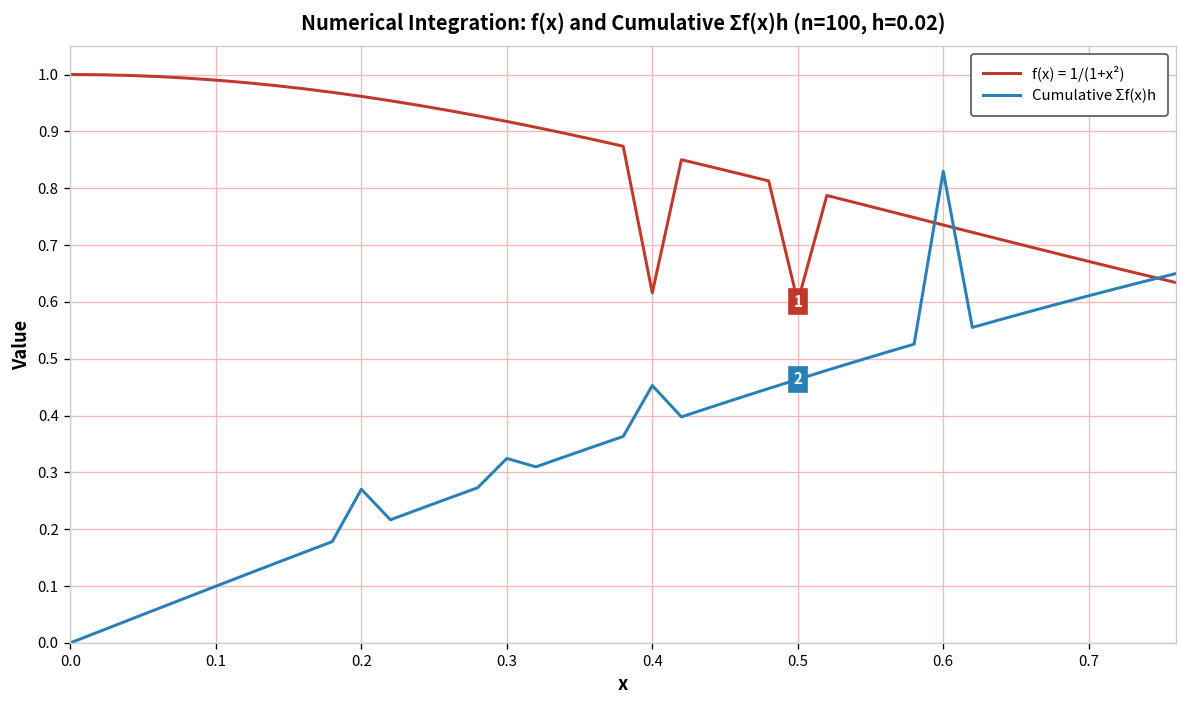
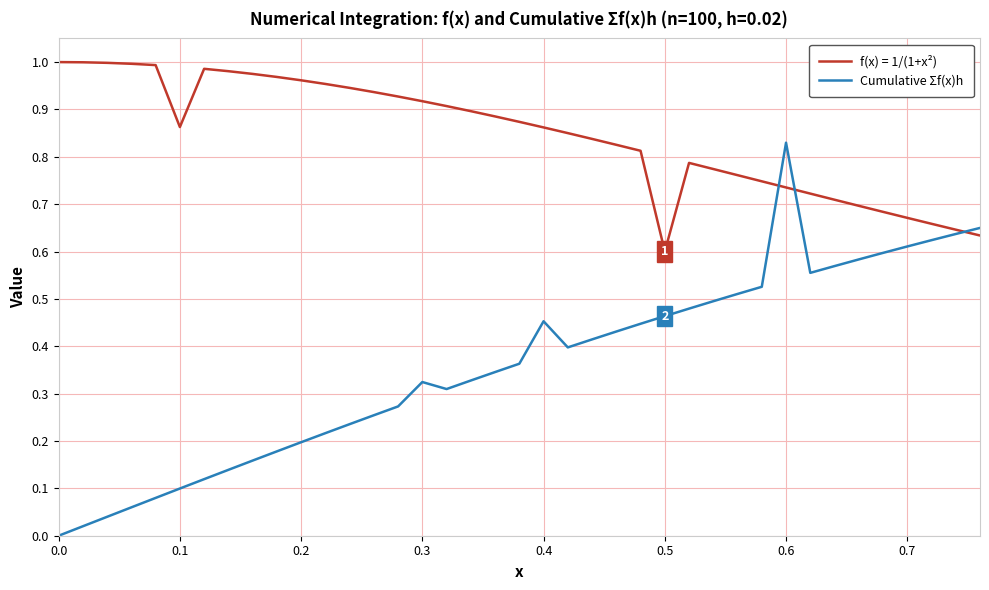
  {
    "f(x) = 1/(1+x²)": {
      "0.0": 1.00,
-     "0.1": 0.99,
+     "0.1": 0.86,
      "0.2": 0.96,
      "0.3": 0.92,
-     "0.4": 0.62,
+     "0.4": 0.86,
      "0.6": 0.74,
      "0.7": 0.67
    },
    "Cumulative Σf(x)h": {
      "0.0": 0.00,
      "0.1": 0.10,
-     "0.2": 0.27,
+     "0.2": 0.20,
      "0.3": 0.32,
      "0.4": 0.45,
      "0.6": 0.83,
      "0.7": 0.61
    }
  }
